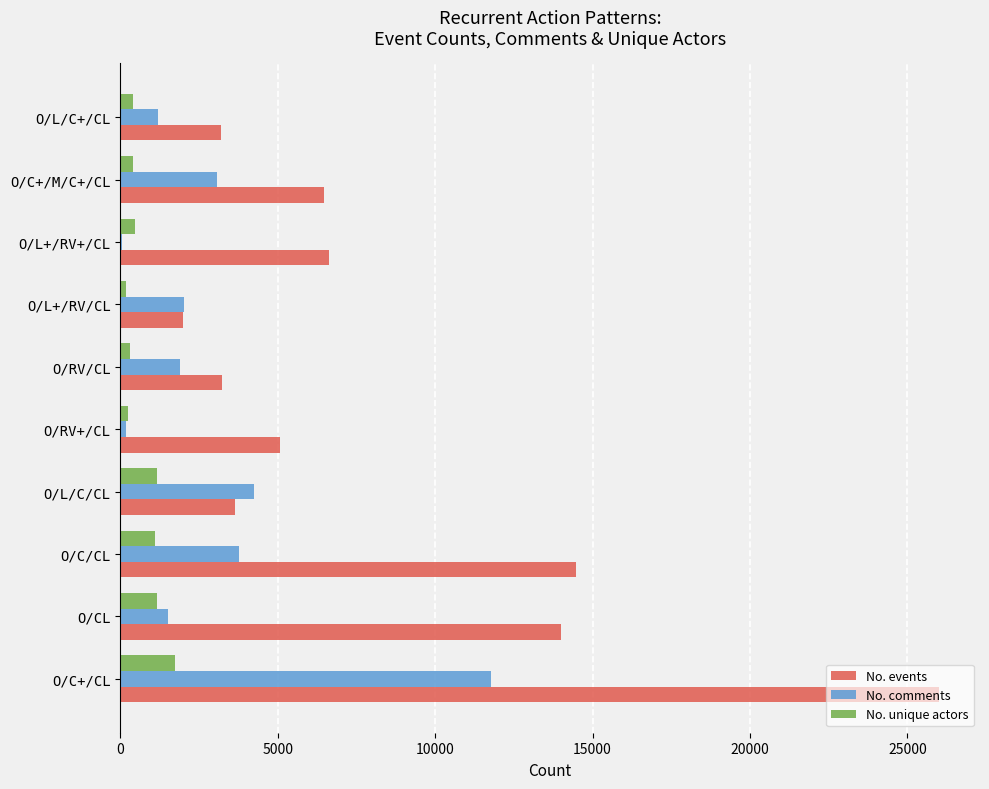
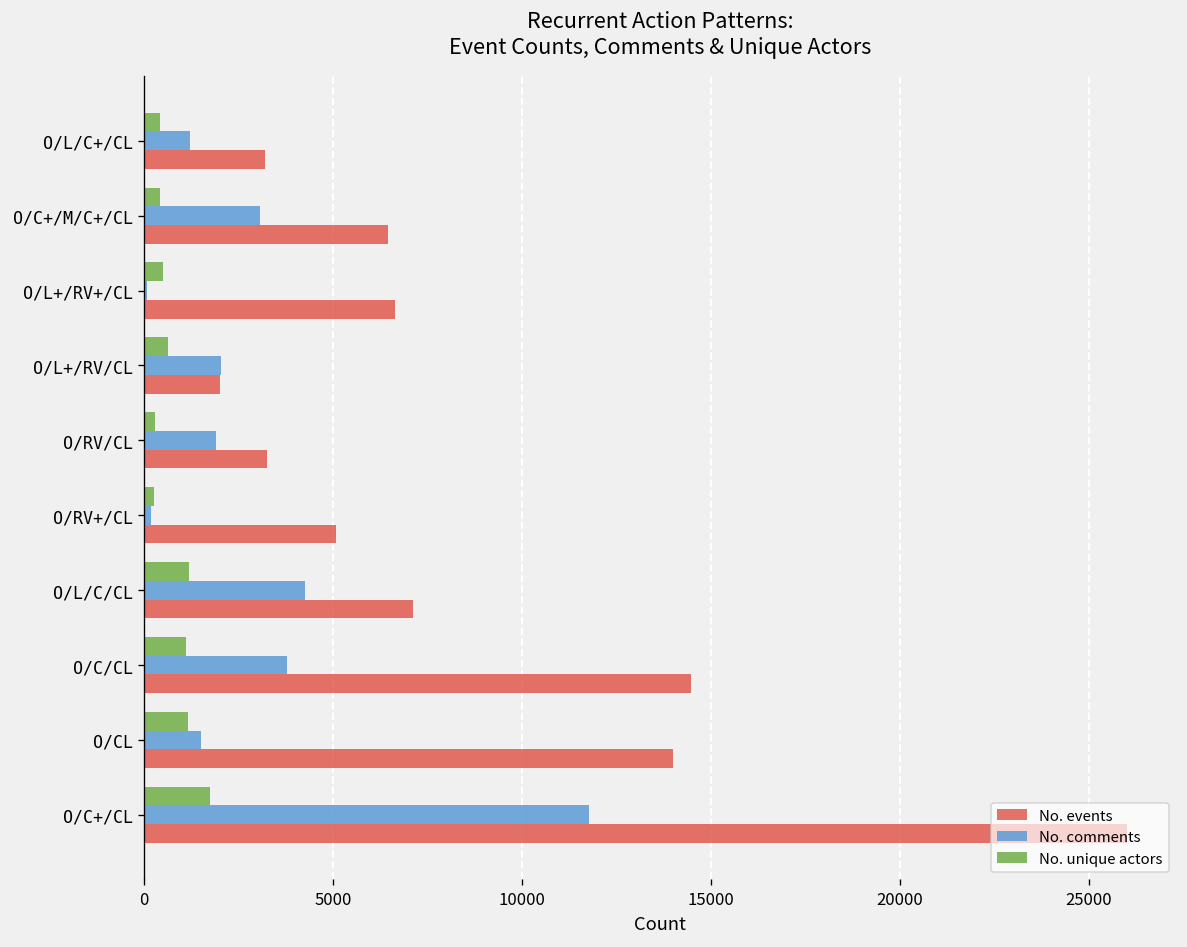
  {
    "No. events": {
      "O/L/C+/CL": 3200,
      "O/C+/M/C+/CL": 6500,
      "O/L+/RV+/CL": 6600,
      "O/L+/RV/CL": 2000,
      "O/RV/CL": 3200,
      "O/RV+/CL": 5100,
-     "O/L/C/CL": 3600,
+     "O/L/C/CL": 7100,
      "O/C/CL": 14500,
      "O/CL": 14000
    },
    "No. comments": {
      "O/L/C+/CL": 1200,
      "O/C+/M/C+/CL": 3100,
      "O/L+/RV/CL": 2000,
      "O/RV/CL": 1900,
      "O/RV+/CL": 200,
      "O/L/C/CL": 4300,
      "O/C/CL": 3800,
      "O/CL": 1500,
      "O/C+/CL": 11800
    },
    "No. unique actors": {
      "O/L/C+/CL": 400,
      "O/C+/M/C+/CL": 400,
      "O/L+/RV+/CL": 500,
-     "O/L+/RV/CL": 200,
+     "O/L+/RV/CL": 600,
      "O/RV/CL": 300,
      "O/RV+/CL": 300,
      "O/L/C/CL": 1200,
      "O/C/CL": 1100,
      "O/CL": 1200,
      "O/C+/CL": 1700
    }
  }
